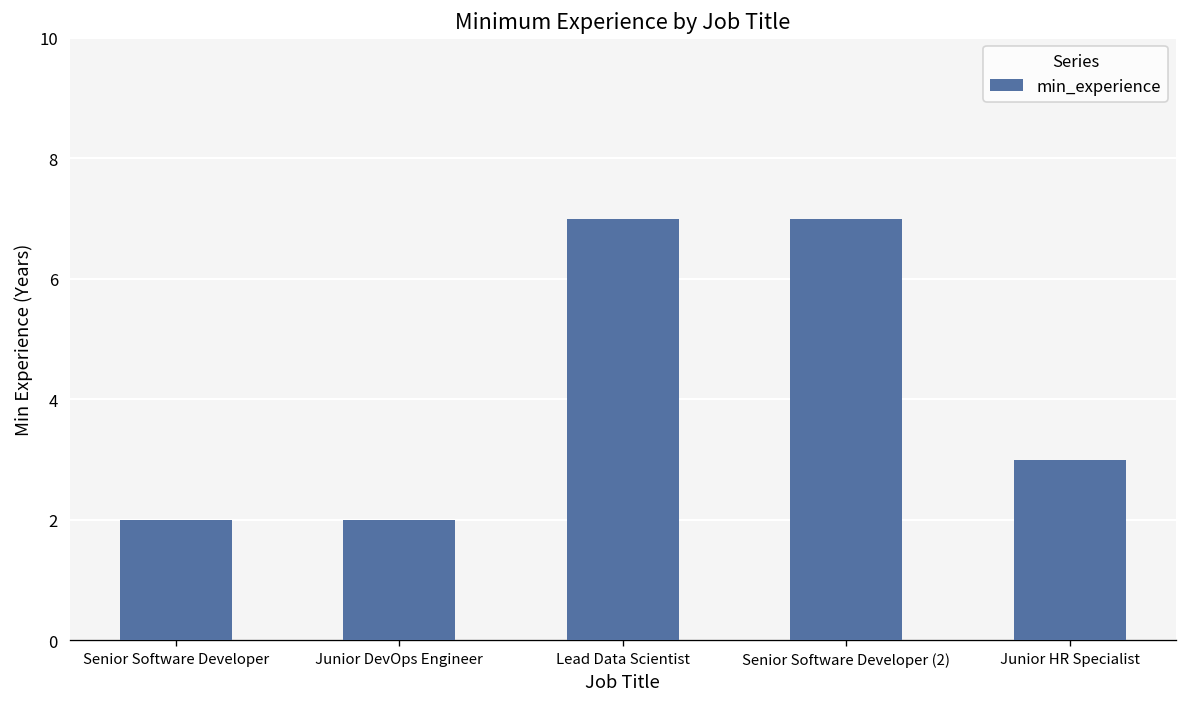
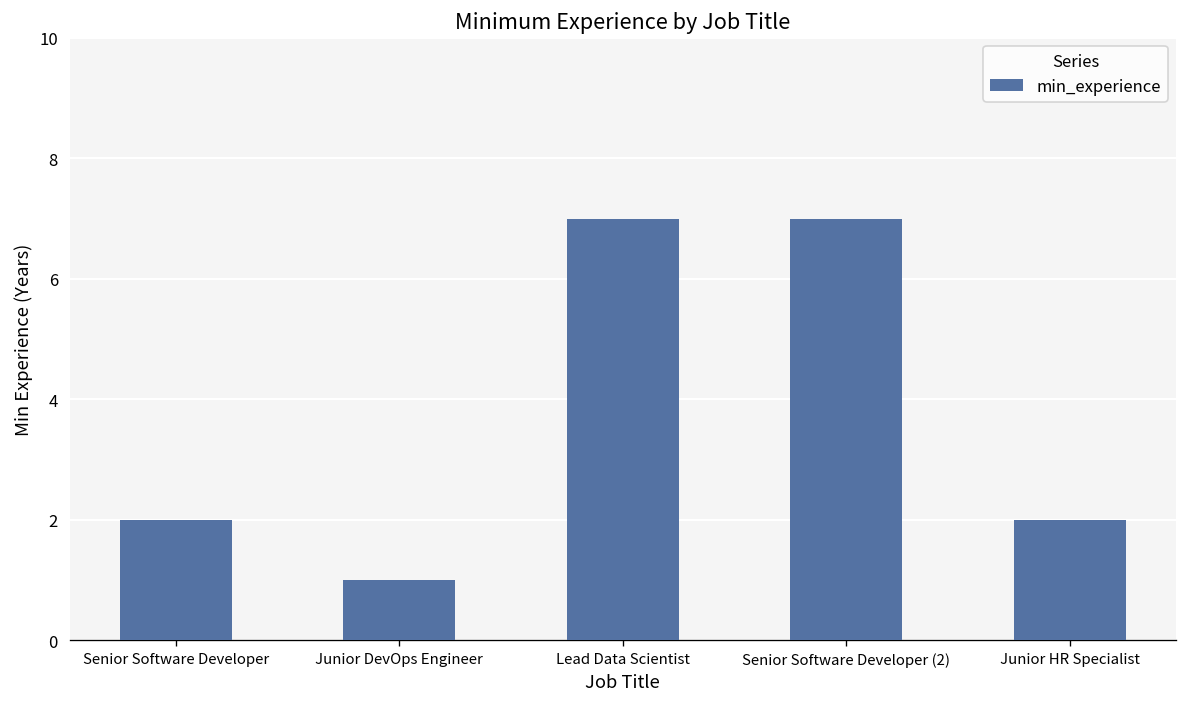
  {
    "Senior Software Developer": 2,
-   "Junior DevOps Engineer": 2,
+   "Junior DevOps Engineer": 1,
    "Lead Data Scientist": 7,
    "Senior Software Developer (2)": 7,
-   "Junior HR Specialist": 3
+   "Junior HR Specialist": 2
  }
